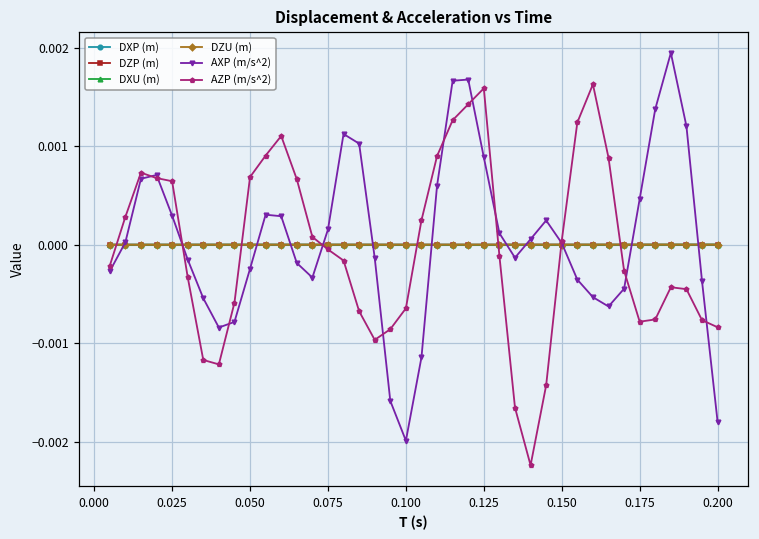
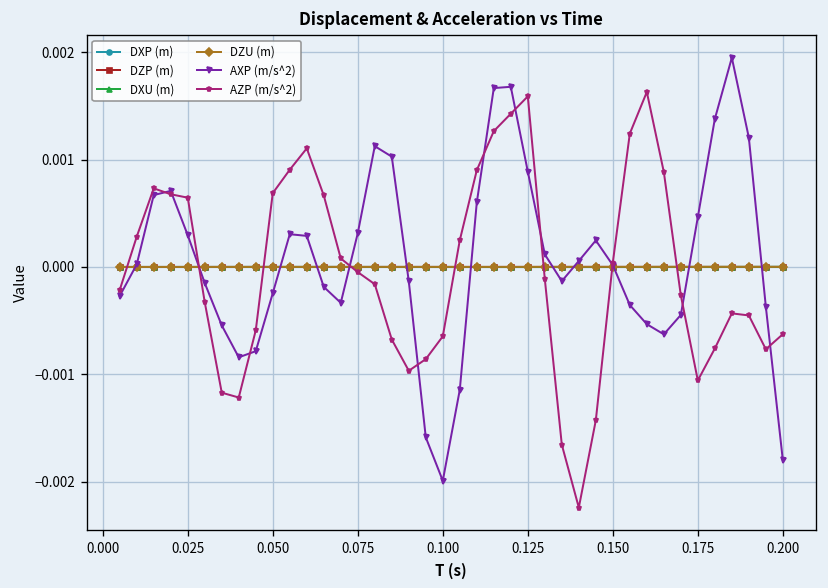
  {
    "DZU (m)": {
      "0.025": 0.0000,
      "0.050": 0.0000,
      "0.075": 0.0000,
      "0.100": 0.0000,
      "0.125": 0.0000,
      "0.175": 0.0000,
      "0.200": 0.0000
    },
    "AXP (m/s^2)": {
      "0.025": 0.0003,
      "0.050": -0.0002,
-     "0.075": 0.0002,
+     "0.075": 0.0003,
      "0.100": -0.0020,
      "0.125": 0.0009,
      "0.175": 0.0005,
      "0.200": -0.0018
    },
    "AZP (m/s^2)": {
      "0.025": 0.0006,
      "0.050": 0.0007,
      "0.075": 0.0000,
      "0.100": -0.0006,
      "0.125": 0.0016,
-     "0.175": -0.0008,
-     "0.200": -0.0008
+     "0.175": -0.0011,
+     "0.200": -0.0006
    }
  }
